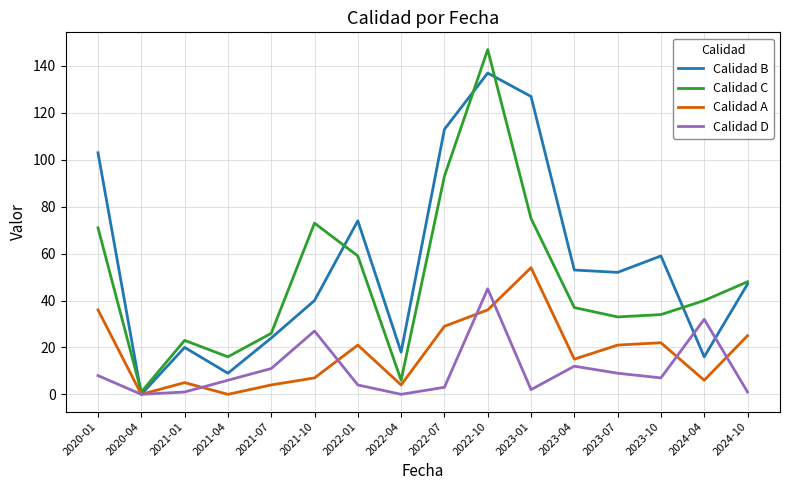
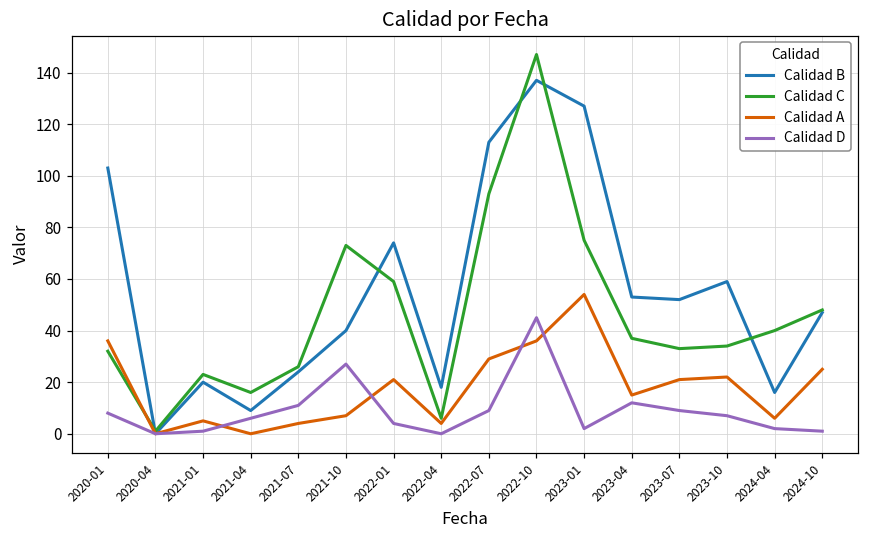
  {
    "Calidad B": {
      "2020-01": 103,
      "2021-01": 20,
      "2021-04": 9,
      "2021-07": 24,
      "2021-10": 40,
      "2022-01": 74,
      "2022-04": 18,
      "2022-07": 113,
      "2022-10": 137,
      "2023-01": 127,
      "2023-04": 53,
      "2023-07": 52,
      "2023-10": 59,
      "2024-04": 16
    },
    "Calidad C": {
-     "2020-01": 71,
+     "2020-01": 32,
      "2021-01": 23,
      "2021-04": 16,
      "2021-07": 26,
      "2021-10": 73,
      "2022-01": 59,
      "2022-04": 6,
      "2022-07": 93,
      "2022-10": 147,
      "2023-01": 75,
      "2023-04": 37,
      "2023-07": 33,
      "2023-10": 34,
      "2024-04": 40
    },
    "Calidad A": {
      "2020-01": 36,
      "2021-01": 5,
      "2021-04": 0,
      "2021-07": 4,
      "2021-10": 7,
      "2022-01": 21,
      "2022-04": 4,
      "2022-07": 29,
      "2022-10": 36,
      "2023-01": 54,
      "2023-04": 15,
      "2023-07": 21,
      "2023-10": 22,
      "2024-04": 6,
      "2024-10": 25
    },
    "Calidad D": {
      "2020-01": 8,
      "2021-01": 1,
      "2021-04": 6,
      "2021-07": 11,
      "2021-10": 27,
      "2022-01": 4,
      "2022-04": 0,
-     "2022-07": 3,
+     "2022-07": 9,
      "2022-10": 45,
      "2023-01": 2,
      "2023-04": 12,
      "2023-07": 9,
      "2023-10": 7,
-     "2024-04": 32,
+     "2024-04": 2,
      "2024-10": 1
    }
  }
